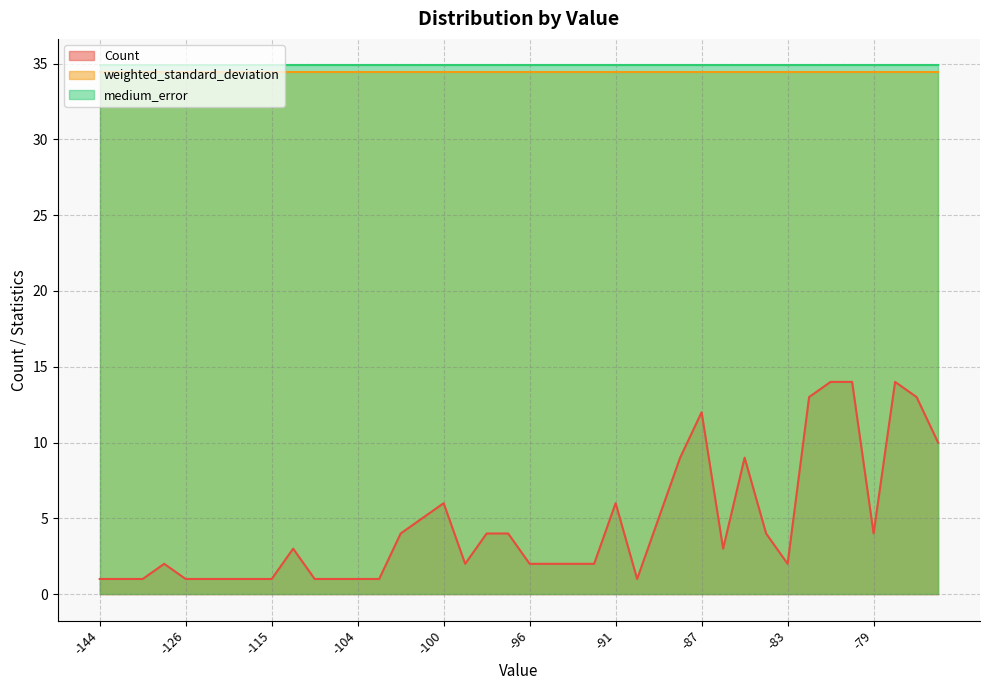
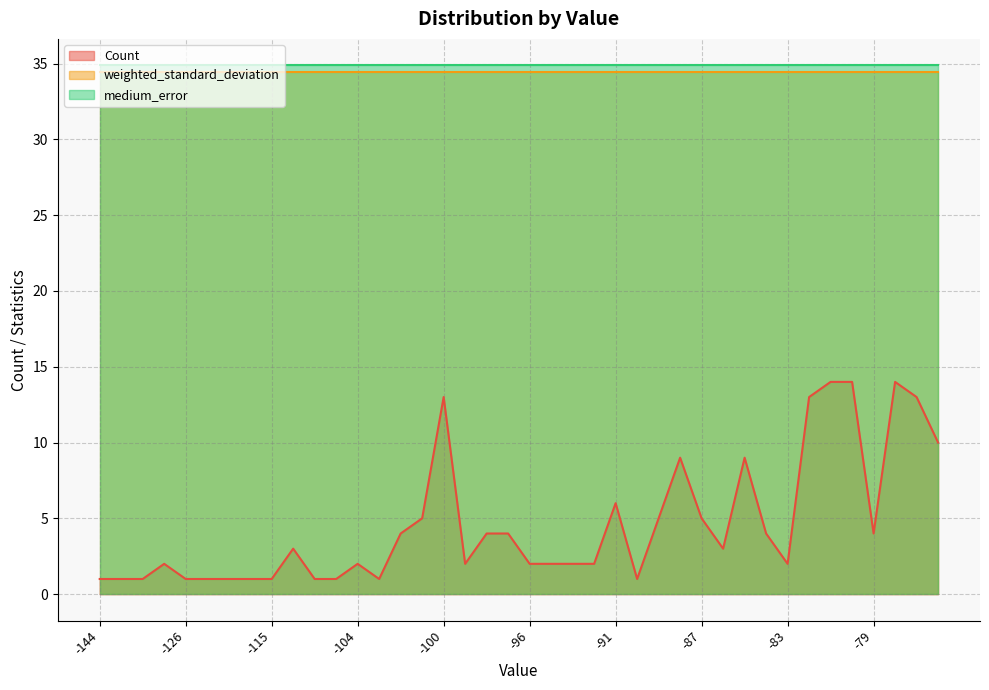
  {
    "Count": {
      "-144": 1,
      "-126": 1,
      "-115": 1,
-     "-104": 1,
-     "-100": 6,
+     "-104": 2,
+     "-100": 13,
      "-96": 2,
      "-91": 6,
-     "-87": 12,
+     "-87": 5,
      "-83": 2,
      "-79": 4
    },
    "weighted_standard_deviation": {
      "-104": 34.4,
      "-100": 34.4,
      "-96": 34.4,
      "-91": 34.4,
      "-87": 34.4,
      "-83": 34.4,
      "-79": 34.4
    },
    "medium_error": {
      "-104": 35,
      "-100": 35,
      "-96": 35,
      "-91": 35,
      "-87": 35,
      "-83": 35,
      "-79": 35
    }
  }
